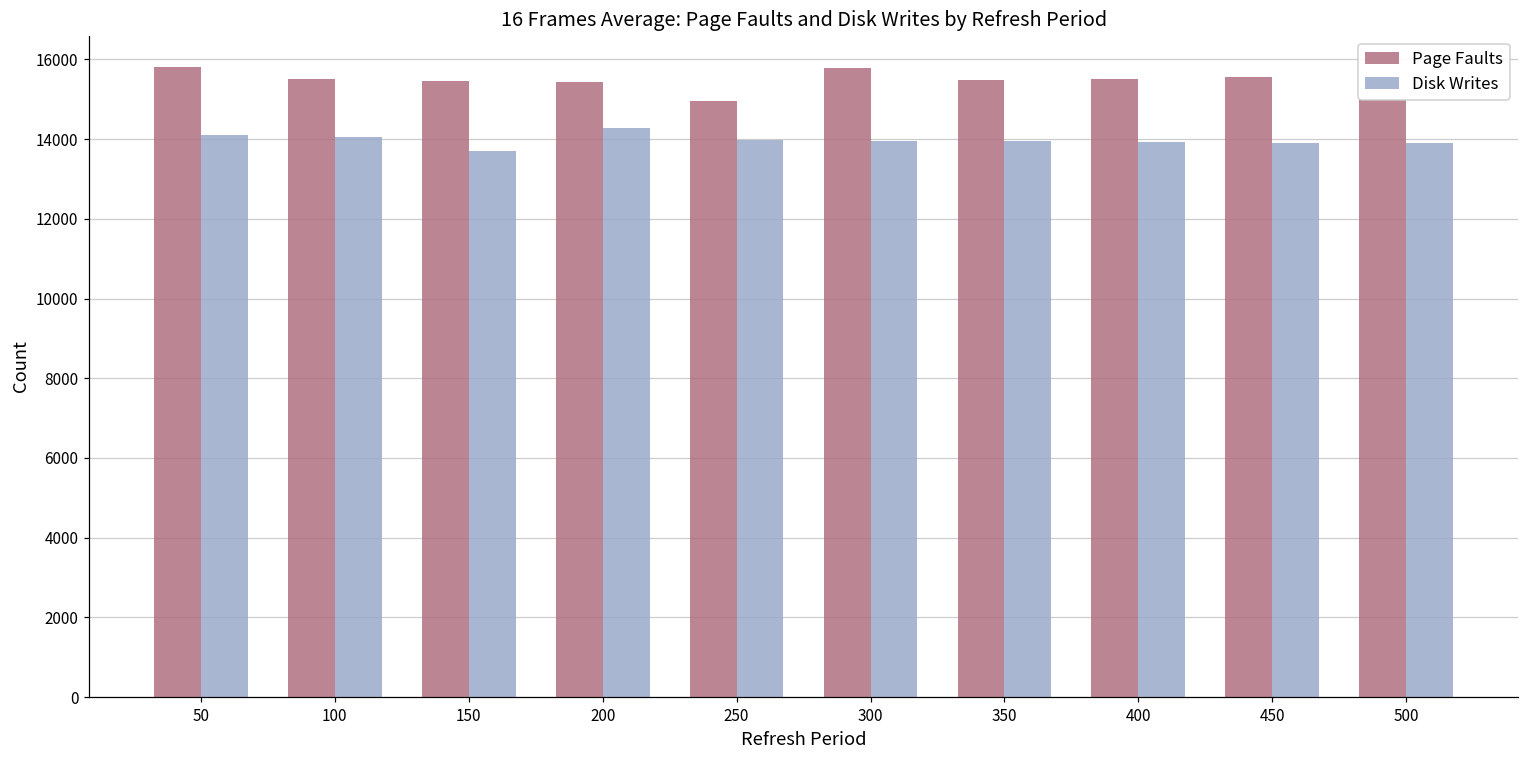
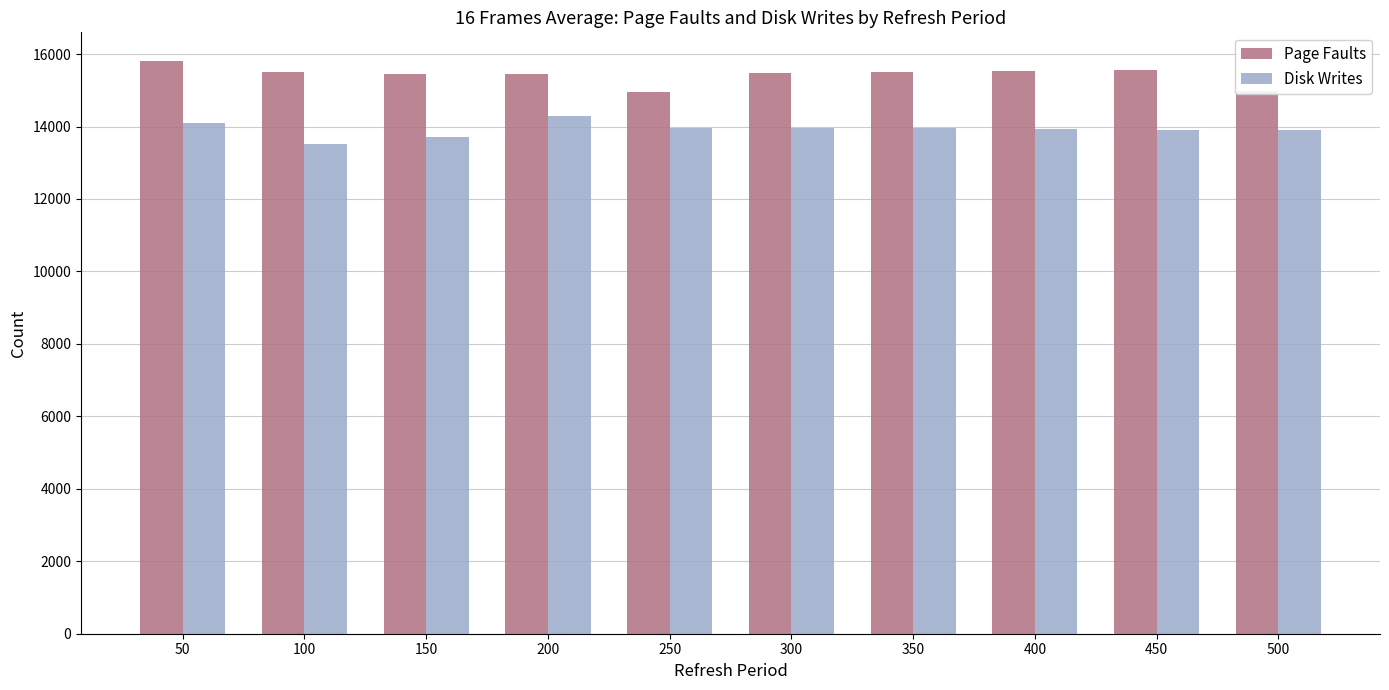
  {
    "Page Faults": {
      "50": 15800,
      "100": 15500,
      "150": 15500,
      "200": 15400,
      "250": 14900,
-     "300": 15800,
+     "300": 15500,
      "350": 15500,
      "400": 15500,
      "450": 15500
    },
    "Disk Writes": {
      "50": 14100,
-     "100": 14000,
+     "100": 13500,
      "150": 13700,
      "200": 14300,
      "250": 14000,
      "300": 13900,
      "350": 14000,
      "400": 13900,
      "450": 13900,
      "500": 13900
    }
  }
